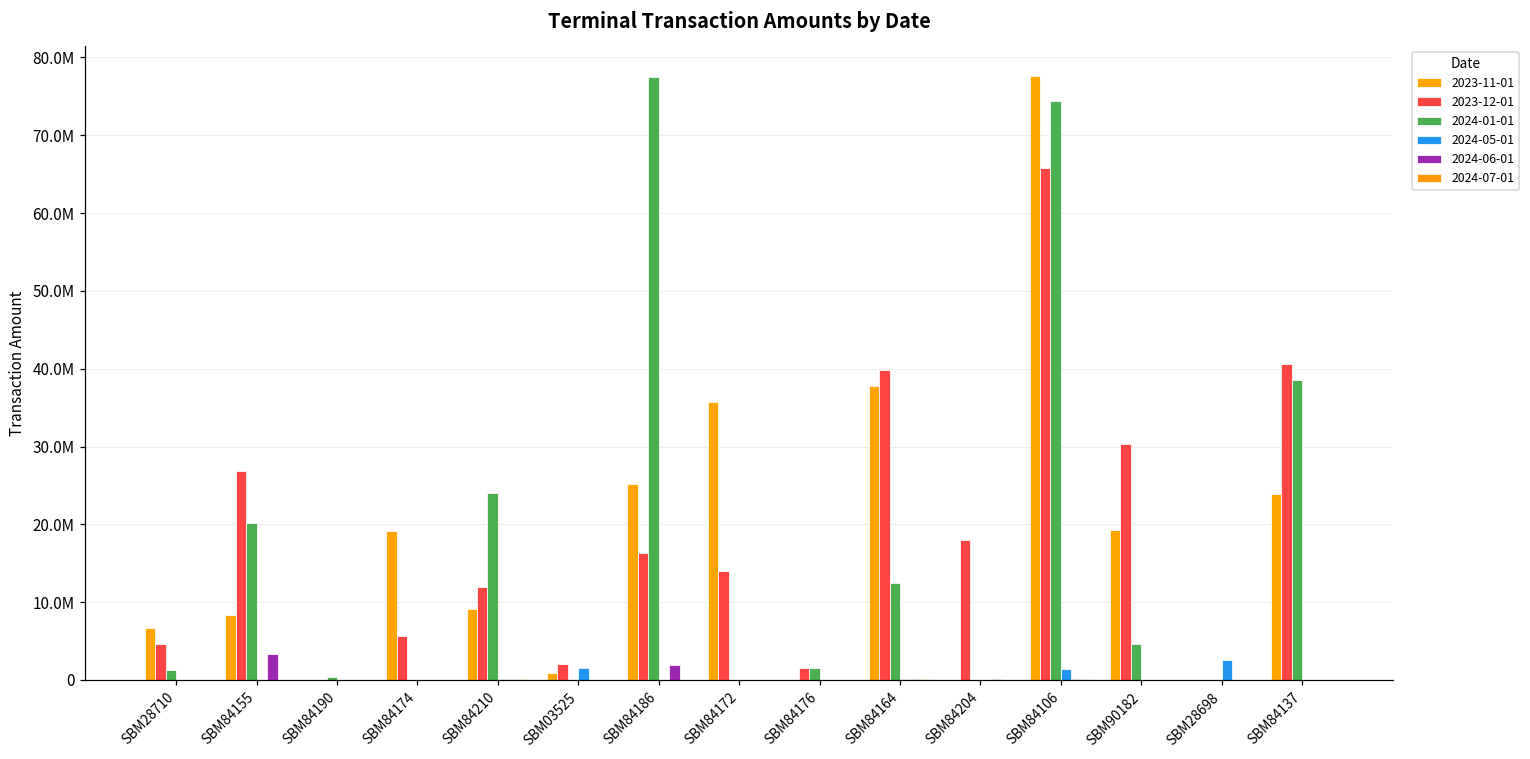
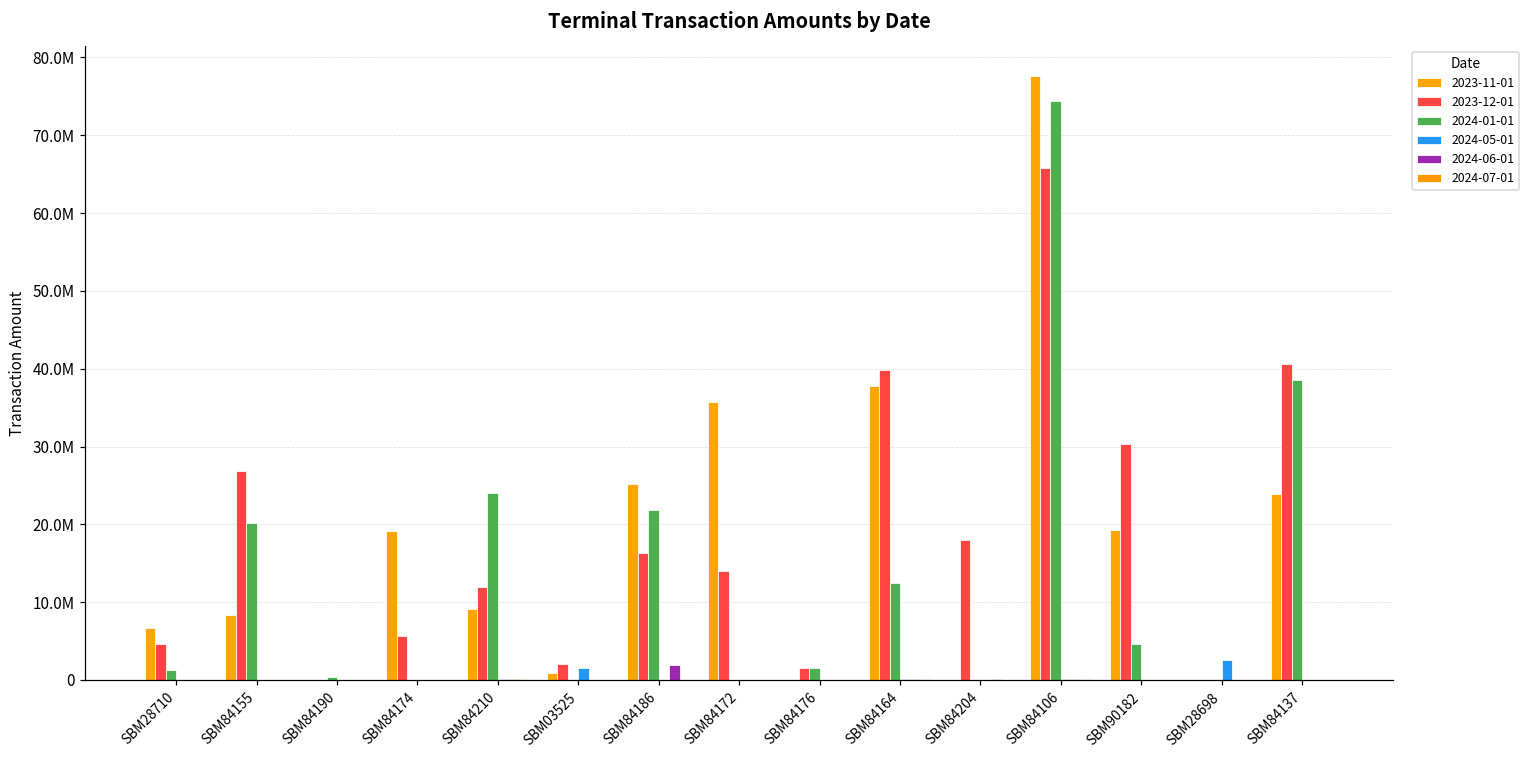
  {
    "2023-12-01": {
      "SBM28710": 5000000,
      "SBM84155": 27000000,
      "SBM84190": 0,
      "SBM84174": 6000000,
      "SBM84210": 12000000,
      "SBM03525": 2000000,
      "SBM84186": 16000000,
      "SBM84172": 14000000,
      "SBM84176": 1000000,
      "SBM84164": 40000000,
      "SBM84204": 18000000,
      "SBM84106": 66000000,
      "SBM90182": 30000000,
      "SBM28698": 0,
      "SBM84137": 41000000
    },
    "2024-01-01": {
      "SBM28710": 1000000,
      "SBM84155": 20000000,
      "SBM84190": 0,
      "SBM84210": 24000000,
-     "SBM84186": 77000000,
+     "SBM84186": 22000000,
      "SBM84172": 0,
      "SBM84176": 2000000,
      "SBM84164": 12000000,
      "SBM84204": 0,
      "SBM84106": 74000000,
      "SBM90182": 5000000,
      "SBM28698": 0,
      "SBM84137": 38000000
    },
    "2024-05-01": {
      "SBM28710": 0,
      "SBM03525": 2000000,
      "SBM84172": 0,
      "SBM84176": 0,
-     "SBM84106": 1000000,
+     "SBM84106": 0,
      "SBM28698": 3000000,
      "SBM84137": 0
    },
    "2024-06-01": {
-     "SBM84155": 3000000,
+     "SBM84155": 0,
      "SBM84186": 2000000,
      "SBM84172": 0,
      "SBM84176": 0,
      "SBM28698": 0,
      "SBM84137": 0
    }
  }
